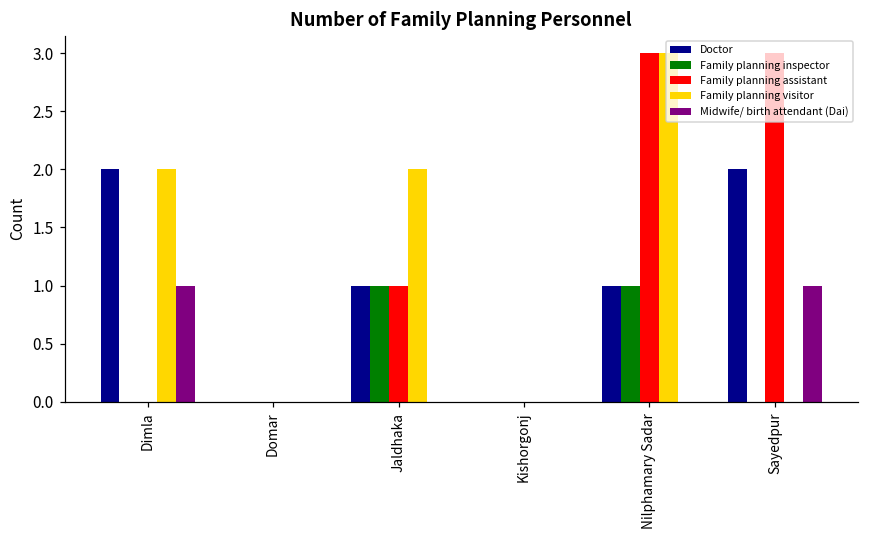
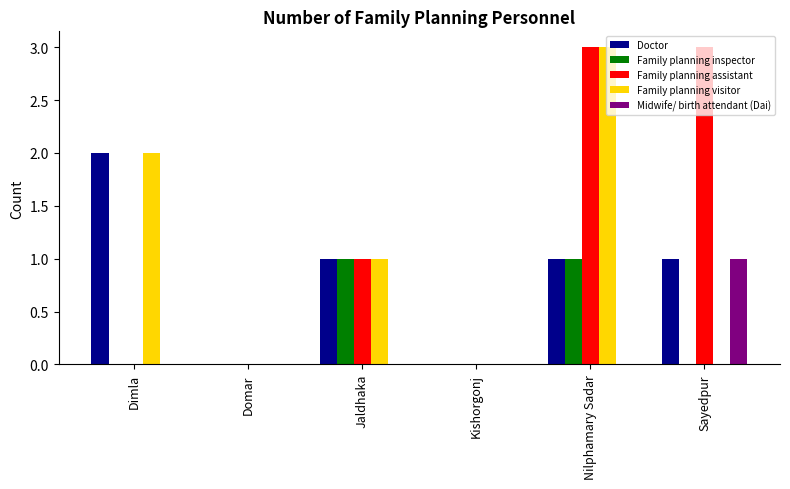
  {
    "Doctor": {
      "Dimla": 2,
      "Domar": 0,
      "Jaldhaka": 1,
      "Kishorgonj": 0,
      "Nilphamary Sadar": 1,
-     "Sayedpur": 2
+     "Sayedpur": 1
    },
    "Family planning inspector": {
      "Dimla": 0,
      "Domar": 0,
      "Jaldhaka": 1,
      "Kishorgonj": 0,
      "Nilphamary Sadar": 1,
      "Sayedpur": 0
    },
    "Family planning assistant": {
      "Dimla": 0,
      "Domar": 0,
      "Jaldhaka": 1,
      "Kishorgonj": 0,
      "Nilphamary Sadar": 3
    },
    "Family planning visitor": {
      "Dimla": 2,
      "Domar": 0,
-     "Jaldhaka": 2,
+     "Jaldhaka": 1,
      "Kishorgonj": 0,
      "Sayedpur": 0
    },
    "Midwife/ birth attendant (Dai)": {
-     "Dimla": 1,
+     "Dimla": 0,
      "Domar": 0,
      "Jaldhaka": 0,
      "Kishorgonj": 0,
      "Nilphamary Sadar": 0,
      "Sayedpur": 1
    }
  }
